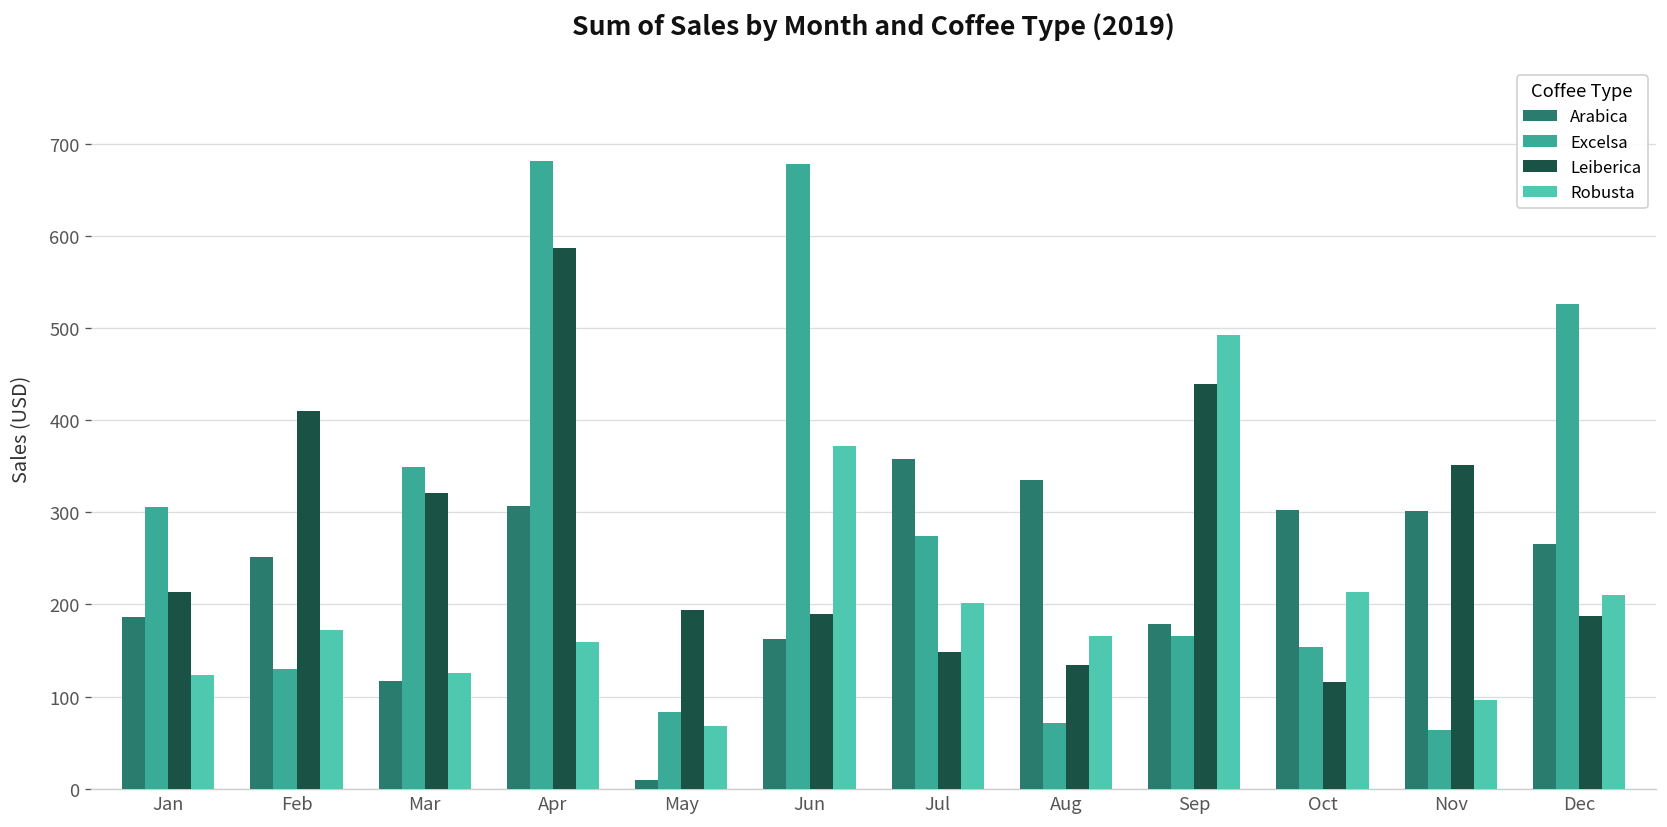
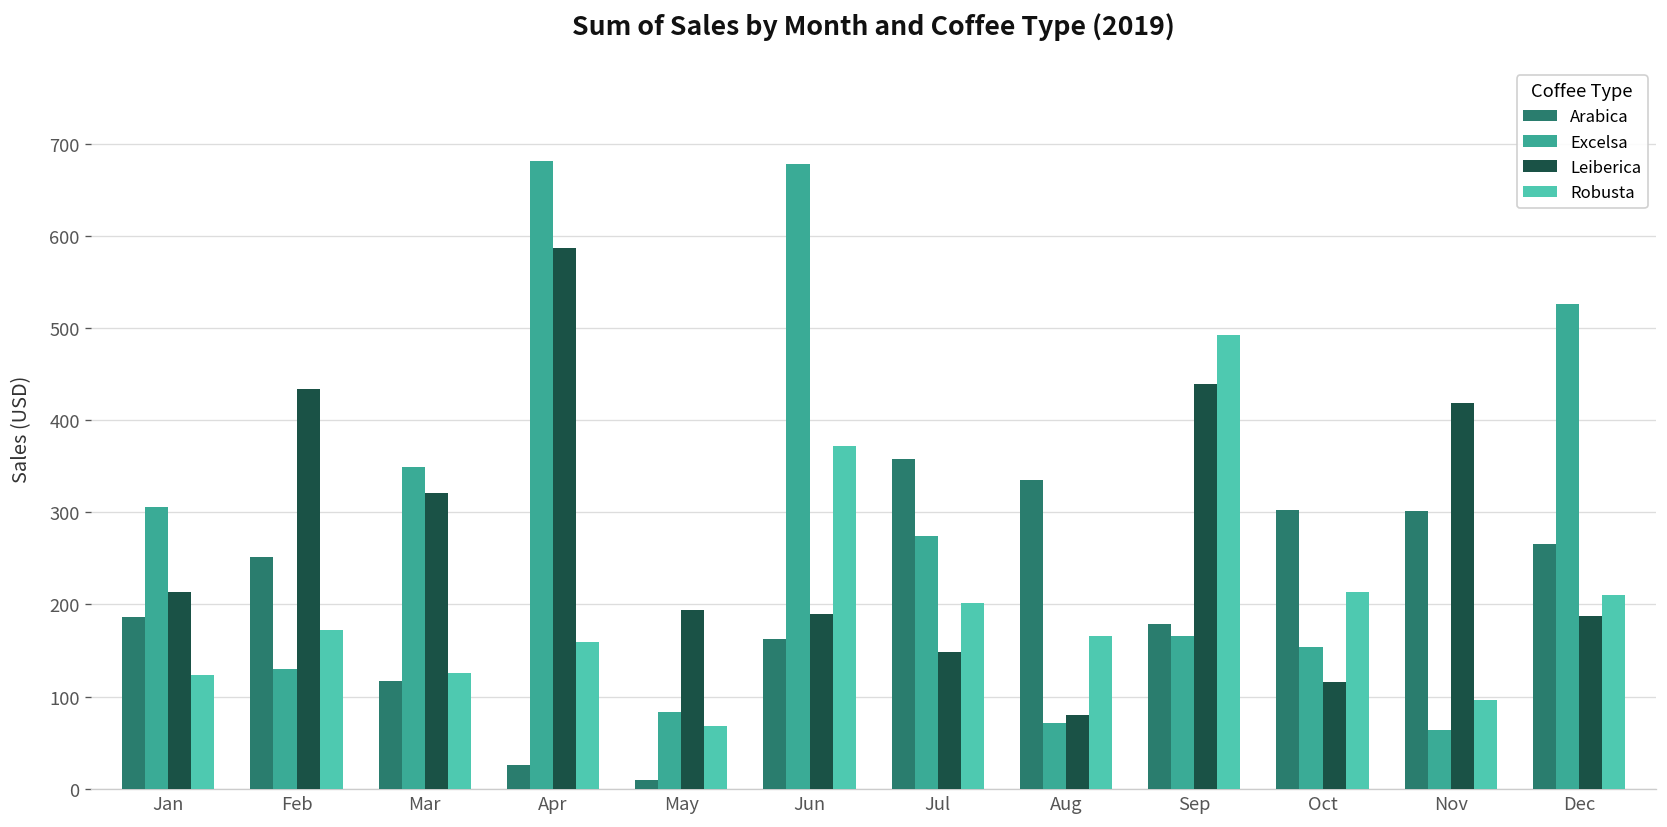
  {
    "Arabica": {
      "Jan": 190,
      "Feb": 250,
      "Mar": 120,
-     "Apr": 310,
+     "Apr": 30,
      "May": 10,
      "Jun": 160,
      "Jul": 360,
      "Aug": 330,
      "Sep": 180,
      "Oct": 300,
      "Nov": 300,
      "Dec": 270
    },
    "Leiberica": {
      "Jan": 210,
-     "Feb": 410,
+     "Feb": 430,
      "Mar": 320,
      "Apr": 590,
      "May": 190,
      "Jun": 190,
      "Jul": 150,
-     "Aug": 130,
+     "Aug": 80,
      "Sep": 440,
      "Oct": 120,
-     "Nov": 350,
+     "Nov": 420,
      "Dec": 190
    }
  }
